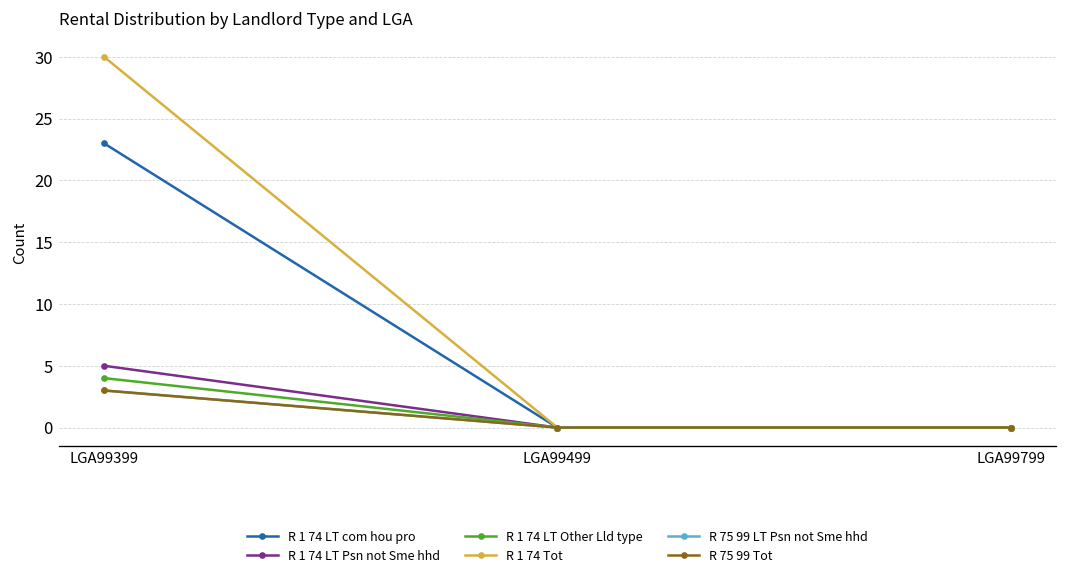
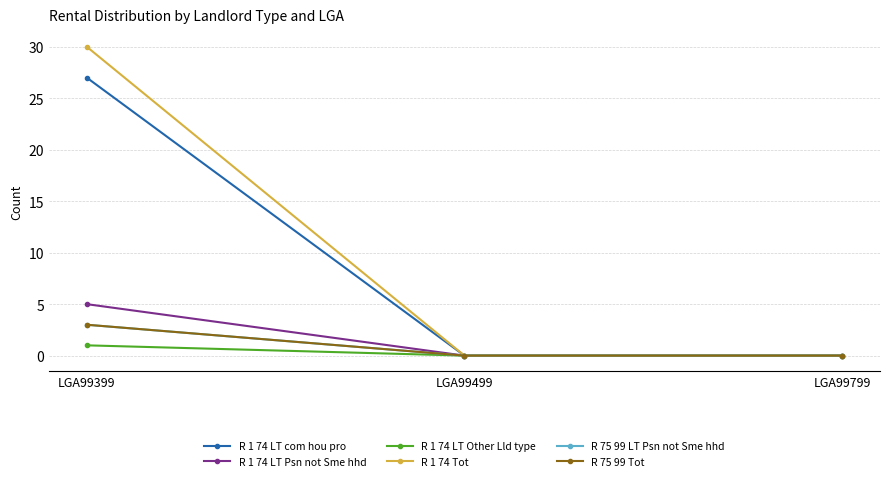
  {
    "R 1 74 LT com hou pro": {
-     "LGA99399": 23
+     "LGA99399": 27
    },
    "R 1 74 LT Psn not Sme hhd": {
      "LGA99399": 5
    },
    "R 1 74 LT Other Lld type": {
-     "LGA99399": 4
+     "LGA99399": 1
    },
    "R 1 74 Tot": {
      "LGA99399": 30
    },
    "R 75 99 Tot": {
      "LGA99399": 3
    }
  }
